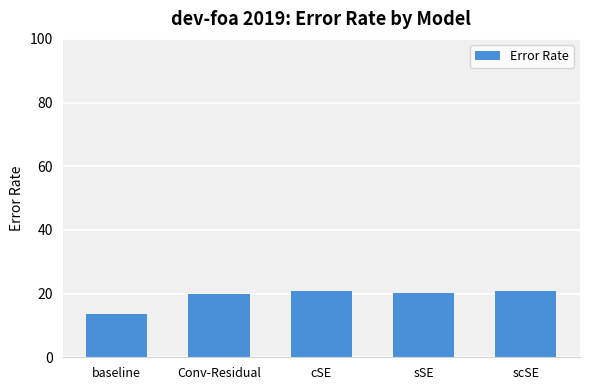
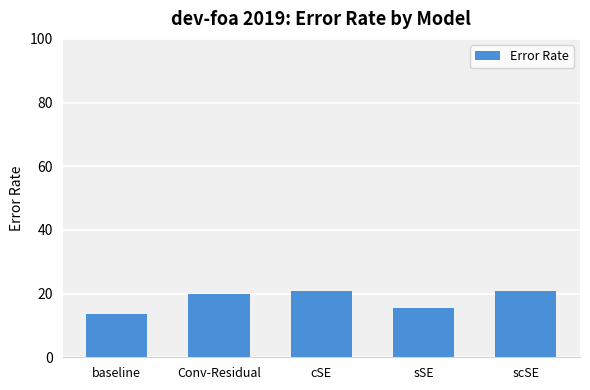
  {
    "baseline": 14,
    "Conv-Residual": 20,
    "cSE": 21,
-   "sSE": 20,
+   "sSE": 16,
    "scSE": 21
  }
